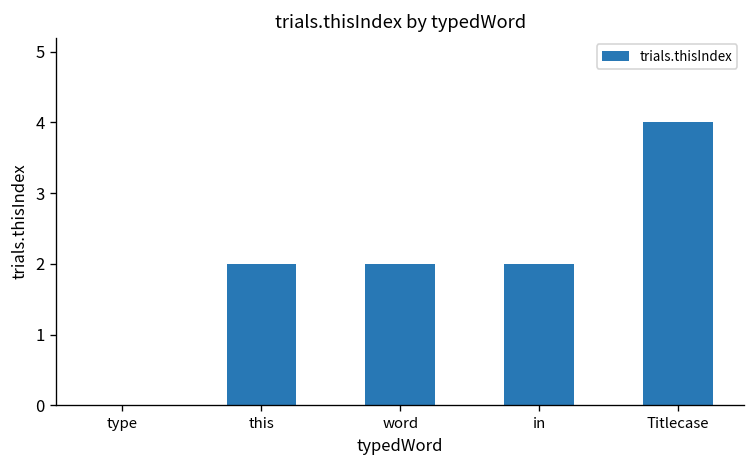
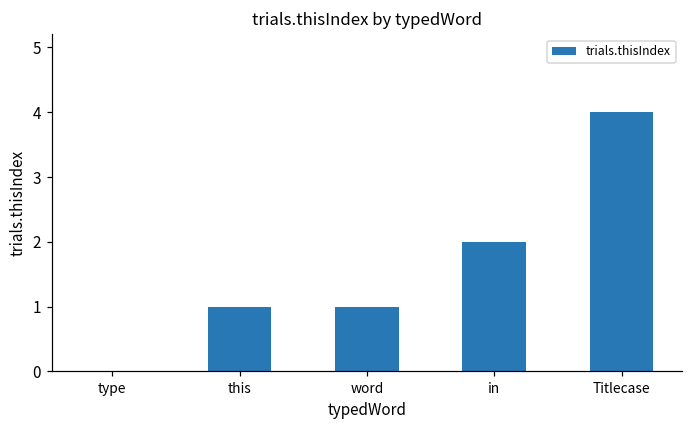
  {
    "type": 0,
-   "this": 2,
-   "word": 2,
+   "this": 1,
+   "word": 1,
    "in": 2,
    "Titlecase": 4
  }
